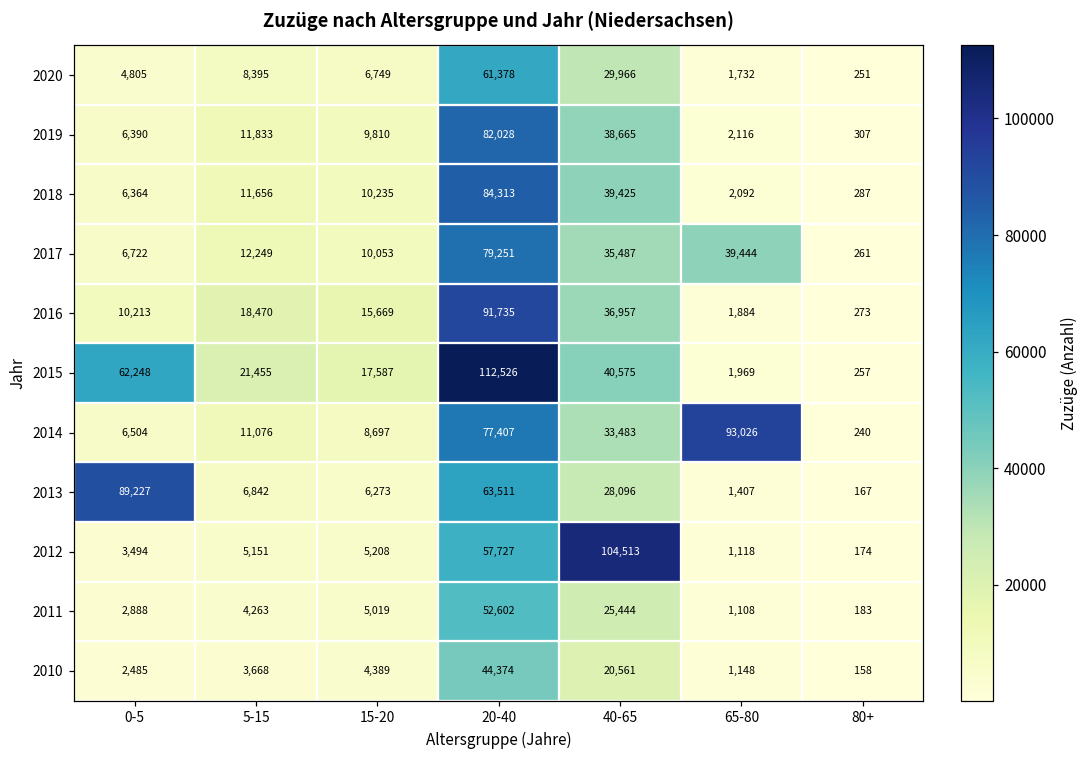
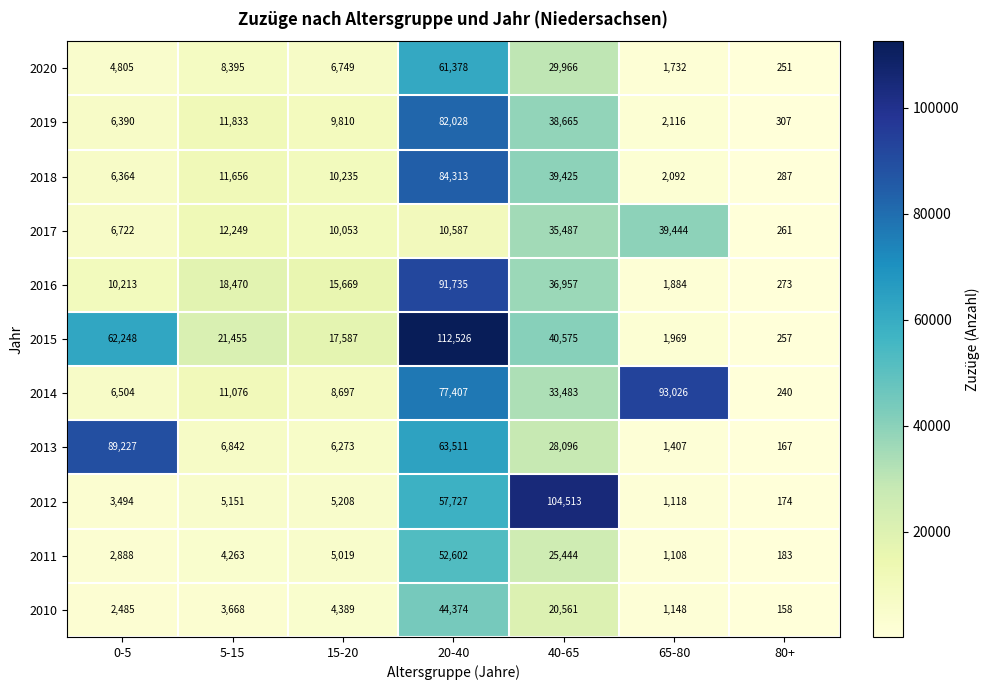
  {
    "2020": {
      "0-5": "4,805",
      "5-15": "8,395",
      "15-20": "6,749",
      "20-40": "61,378",
      "40-65": "29,966",
      "65-80": "1,732",
      "80+": "251"
    },
    "2019": {
      "0-5": "6,390",
      "5-15": "11,833",
      "15-20": "9,810",
      "20-40": "82,028",
      "40-65": "38,665",
      "65-80": "2,116",
      "80+": "307"
    },
    "2018": {
      "0-5": "6,364",
      "5-15": "11,656",
      "15-20": "10,235",
      "20-40": "84,313",
      "40-65": "39,425",
      "65-80": "2,092",
      "80+": "287"
    },
    "2017": {
      "0-5": "6,722",
      "5-15": "12,249",
      "15-20": "10,053",
-     "20-40": "79,251",
+     "20-40": "10,587",
      "40-65": "35,487",
      "65-80": "39,444",
      "80+": "261"
    },
    "2016": {
      "0-5": "10,213",
      "5-15": "18,470",
      "15-20": "15,669",
      "20-40": "91,735",
      "40-65": "36,957",
      "65-80": "1,884",
      "80+": "273"
    },
    "2015": {
      "0-5": "62,248",
      "5-15": "21,455",
      "15-20": "17,587",
      "20-40": "112,526",
      "40-65": "40,575",
      "65-80": "1,969",
      "80+": "257"
    },
    "2014": {
      "0-5": "6,504",
      "5-15": "11,076",
      "15-20": "8,697",
      "20-40": "77,407",
      "40-65": "33,483",
      "65-80": "93,026",
      "80+": "240"
    },
    "2013": {
      "0-5": "89,227",
      "5-15": "6,842",
      "15-20": "6,273",
      "20-40": "63,511",
      "40-65": "28,096",
      "65-80": "1,407",
      "80+": "167"
    },
    "2012": {
      "0-5": "3,494",
      "5-15": "5,151",
      "15-20": "5,208",
      "20-40": "57,727",
      "40-65": "104,513",
      "65-80": "1,118",
      "80+": "174"
    },
    "2011": {
      "0-5": "2,888",
      "5-15": "4,263",
      "15-20": "5,019",
      "20-40": "52,602",
      "40-65": "25,444",
      "65-80": "1,108",
      "80+": "183"
    },
    "2010": {
      "0-5": "2,485",
      "5-15": "3,668",
      "15-20": "4,389",
      "20-40": "44,374",
      "40-65": "20,561",
      "65-80": "1,148",
      "80+": "158"
    }
  }
